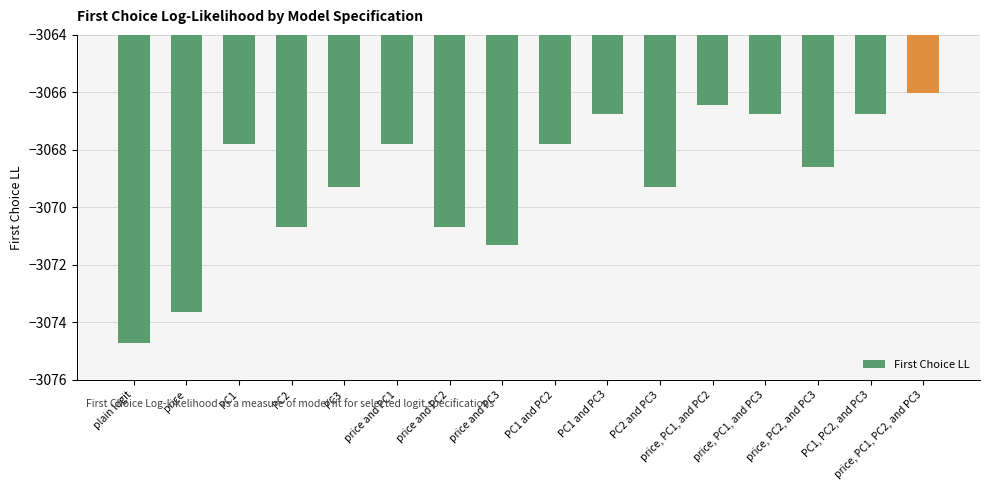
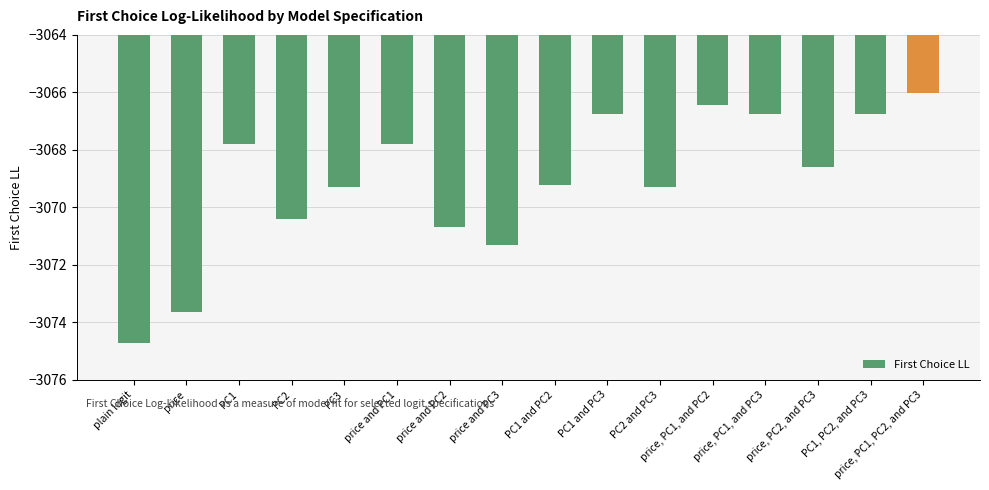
  {
    "plain logit": -3074.7,
    "price": -3073.6,
    "PC1": -3067.8,
-   "PC2": -3070.7,
+   "PC2": -3070.4,
    "PC3": -3069.3,
    "price and PC1": -3067.8,
    "price and PC2": -3070.7,
    "price and PC3": -3071.3,
-   "PC1 and PC2": -3067.8,
+   "PC1 and PC2": -3069.2,
    "PC1 and PC3": -3066.7,
    "PC2 and PC3": -3069.3,
    "price, PC1, and PC2": -3066.4,
    "price, PC1, and PC3": -3066.7,
    "price, PC2, and PC3": -3068.6,
    "PC1, PC2, and PC3": -3066.7,
    "price, PC1, PC2, and PC3": -3066.0
  }
